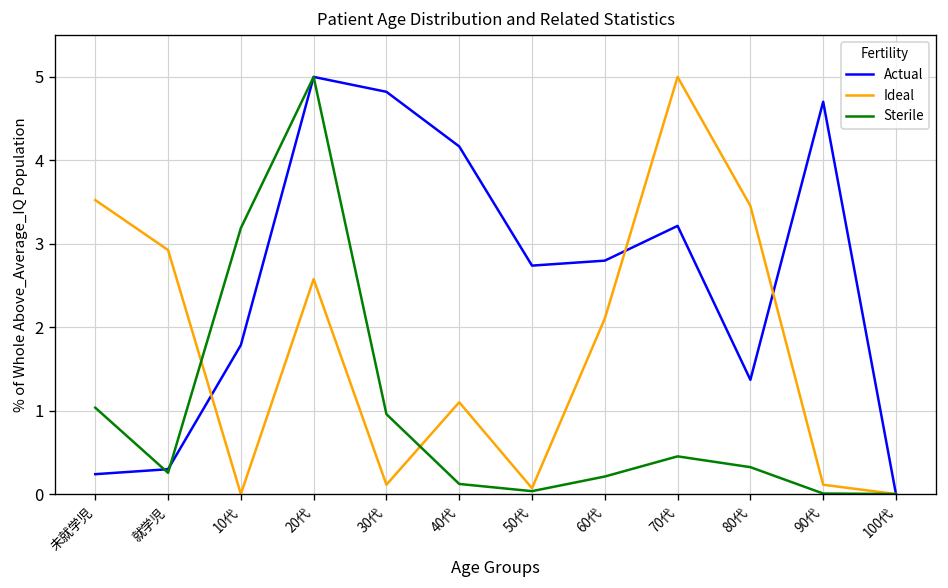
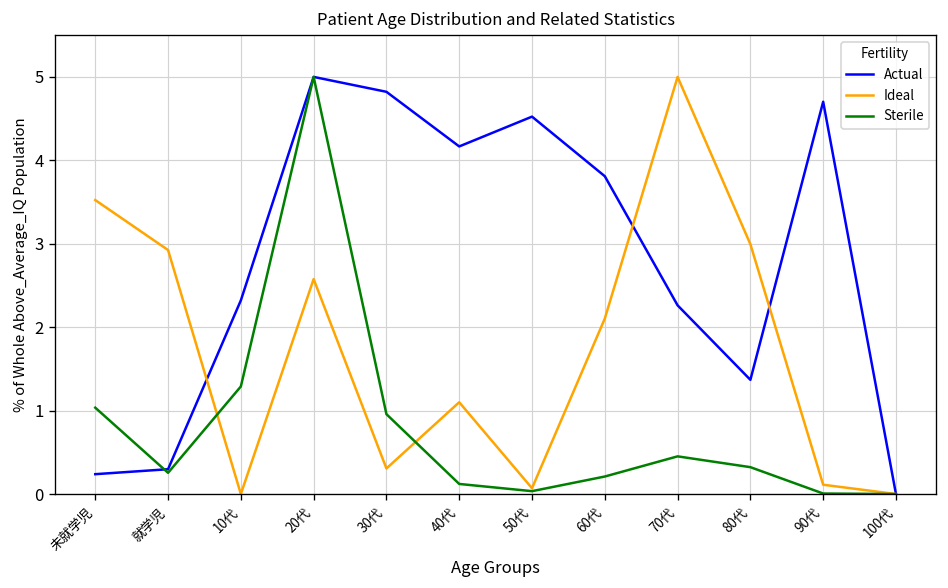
  {
    "Actual": {
      "未就学児": 0.2,
      "就学児": 0.3,
-     "10代": 1.8,
+     "10代": 2.3,
      "30代": 4.8,
      "40代": 4.2,
-     "50代": 2.7,
-     "60代": 2.8,
-     "70代": 3.2,
+     "50代": 4.5,
+     "60代": 3.8,
+     "70代": 2.3,
      "80代": 1.4,
      "90代": 4.7
    },
    "Ideal": {
      "未就学児": 3.5,
      "就学児": 2.9,
      "10代": 0.0,
      "20代": 2.6,
-     "30代": 0.1,
+     "30代": 0.3,
      "40代": 1.1,
      "60代": 2.1,
      "70代": 5.0,
-     "80代": 3.5,
+     "80代": 3.0,
      "90代": 0.1
    },
    "Sterile": {
      "未就学児": 1.0,
      "就学児": 0.3,
-     "10代": 3.2,
+     "10代": 1.3,
      "30代": 1.0,
      "40代": 0.1,
      "60代": 0.2,
      "70代": 0.5,
      "80代": 0.3,
      "90代": 0.0
    }
  }
